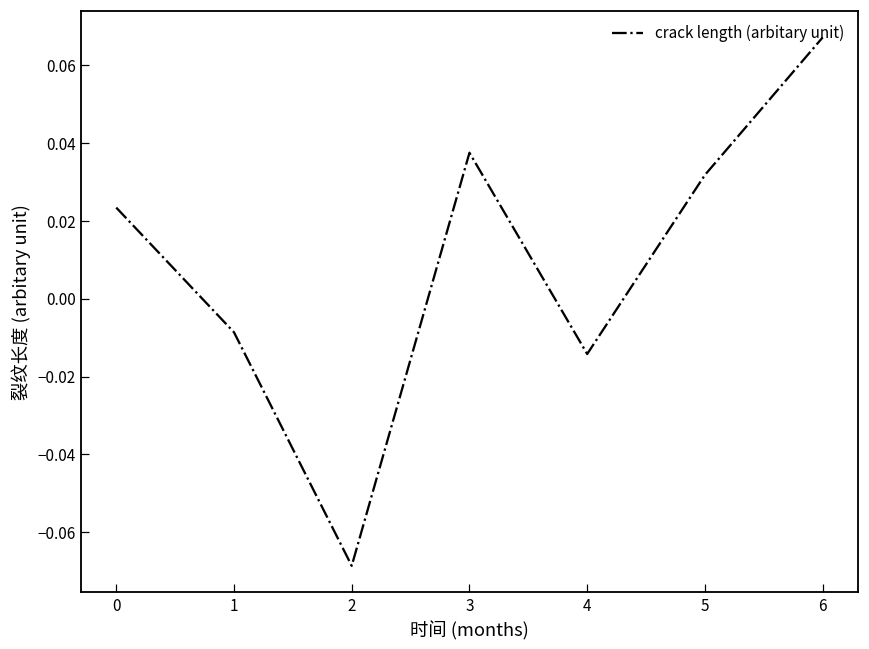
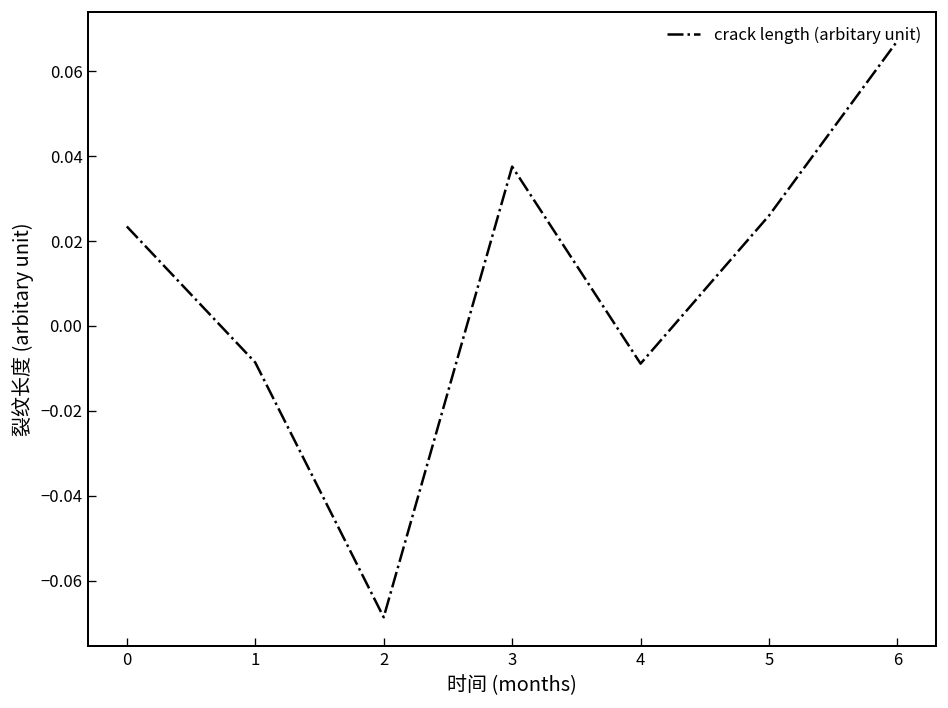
  {
    "0": 0.023,
    "1": -0.009,
    "2": -0.069,
    "3": 0.038,
-   "4": -0.014,
-   "5": 0.032,
+   "4": -0.009,
+   "5": 0.026,
    "6": 0.067
  }
